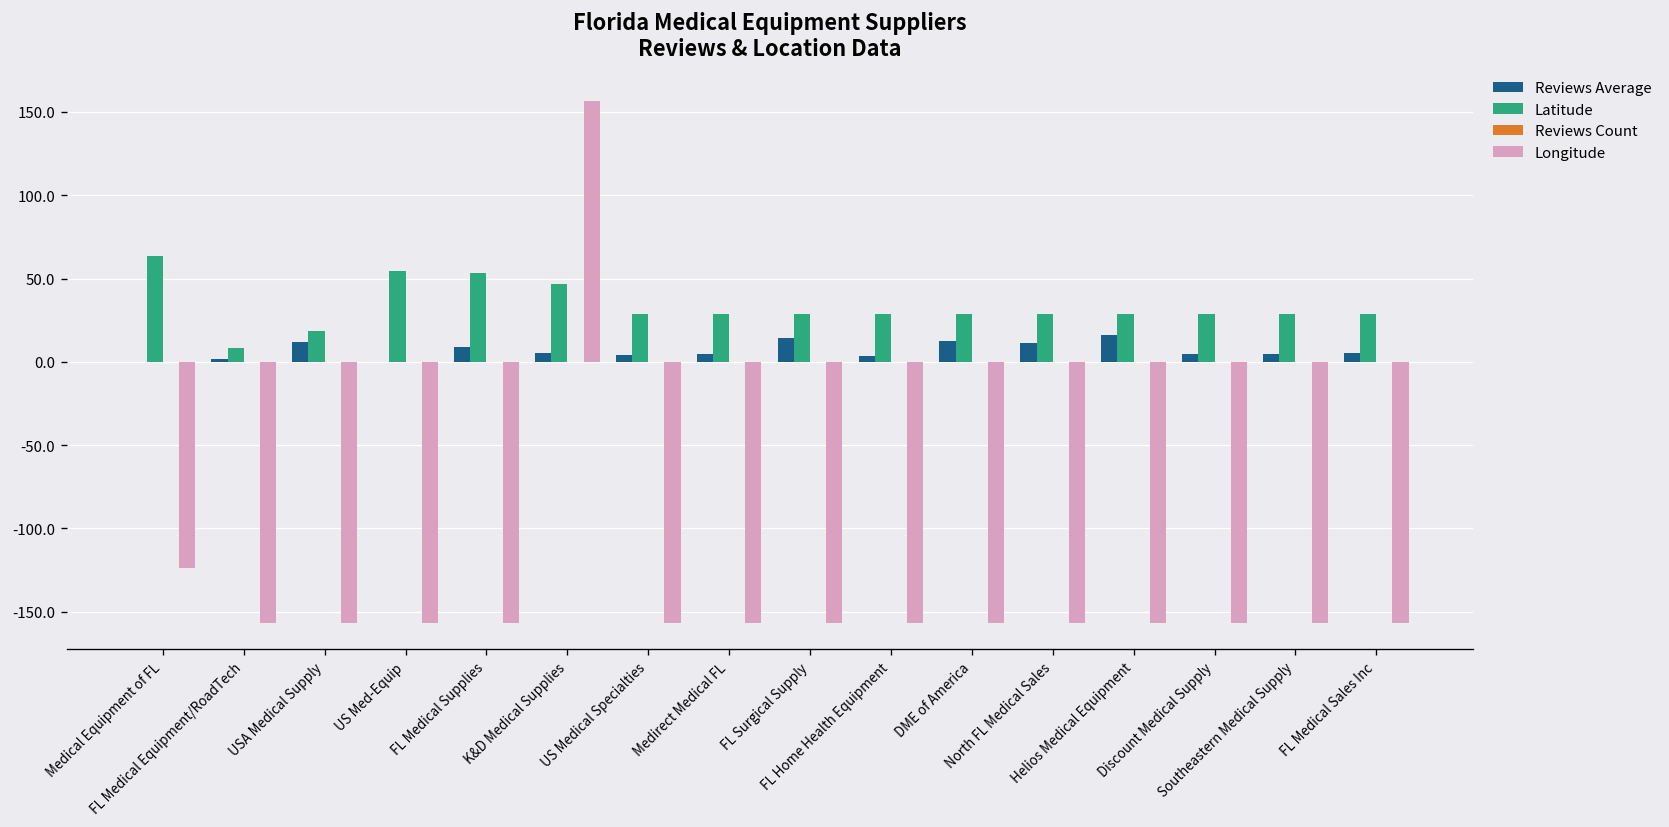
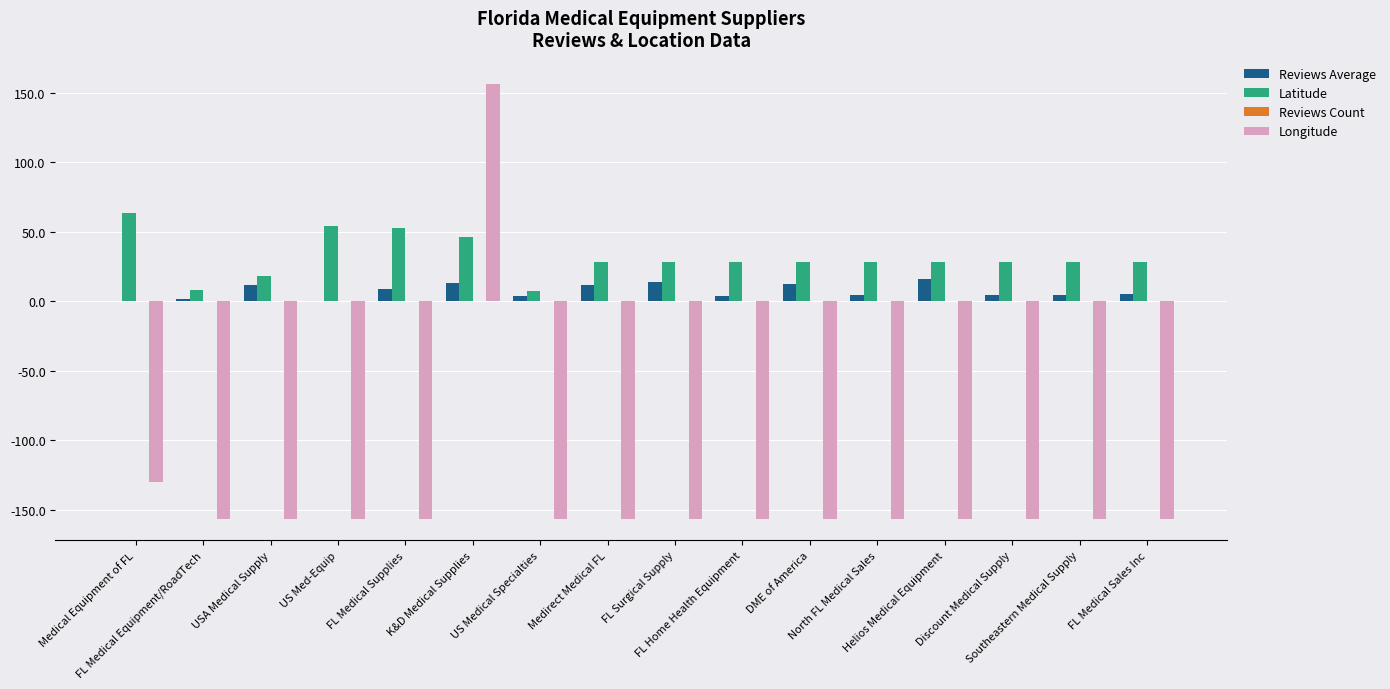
  {
    "Reviews Average": {
      "Medical Equipment of FL": 0,
      "USA Medical Supply": 12,
      "US Med-Equip": 0,
      "FL Medical Supplies": 9,
-     "K&D Medical Supplies": 5,
+     "K&D Medical Supplies": 13,
      "US Medical Specialties": 4,
-     "Medirect Medical FL": 5,
+     "Medirect Medical FL": 12,
      "FL Surgical Supply": 14,
      "FL Home Health Equipment": 4,
      "DME of America": 13,
-     "North FL Medical Sales": 11,
+     "North FL Medical Sales": 4,
      "Helios Medical Equipment": 16,
      "Discount Medical Supply": 5,
      "Southeastern Medical Supply": 5,
      "FL Medical Sales Inc": 5
    },
    "Latitude": {
      "Medical Equipment of FL": 63,
      "FL Medical Equipment/RoadTech": 8,
      "USA Medical Supply": 18,
      "US Med-Equip": 54,
      "FL Medical Supplies": 53,
      "K&D Medical Supplies": 46,
-     "US Medical Specialties": 28,
+     "US Medical Specialties": 7,
      "Medirect Medical FL": 28,
      "FL Surgical Supply": 28,
      "FL Home Health Equipment": 28,
      "DME of America": 28,
      "North FL Medical Sales": 28,
      "Helios Medical Equipment": 28,
      "Discount Medical Supply": 28,
      "Southeastern Medical Supply": 28,
      "FL Medical Sales Inc": 28
    },
    "Reviews Count": {
      "Medical Equipment of FL": 0,
      "FL Medical Equipment/RoadTech": 0,
      "USA Medical Supply": 0,
      "US Med-Equip": 0,
      "FL Medical Supplies": 0,
      "K&D Medical Supplies": 0,
      "US Medical Specialties": 0,
      "Medirect Medical FL": 0,
      "FL Surgical Supply": 0,
      "FL Home Health Equipment": 0,
      "DME of America": 0,
      "North FL Medical Sales": 0,
      "Helios Medical Equipment": 0,
      "Discount Medical Supply": 0,
      "Southeastern Medical Supply": 0,
      "FL Medical Sales Inc": 0
    },
    "Longitude": {
-     "Medical Equipment of FL": -124,
+     "Medical Equipment of FL": -130,
      "FL Medical Equipment/RoadTech": -156,
      "USA Medical Supply": -156,
      "US Med-Equip": -156,
      "FL Medical Supplies": -156,
      "K&D Medical Supplies": 156,
      "US Medical Specialties": -156,
      "Medirect Medical FL": -156,
      "FL Surgical Supply": -156,
      "FL Home Health Equipment": -156,
      "DME of America": -156,
      "North FL Medical Sales": -156,
      "Helios Medical Equipment": -156,
      "Discount Medical Supply": -156,
      "Southeastern Medical Supply": -156,
      "FL Medical Sales Inc": -156
    }
  }
